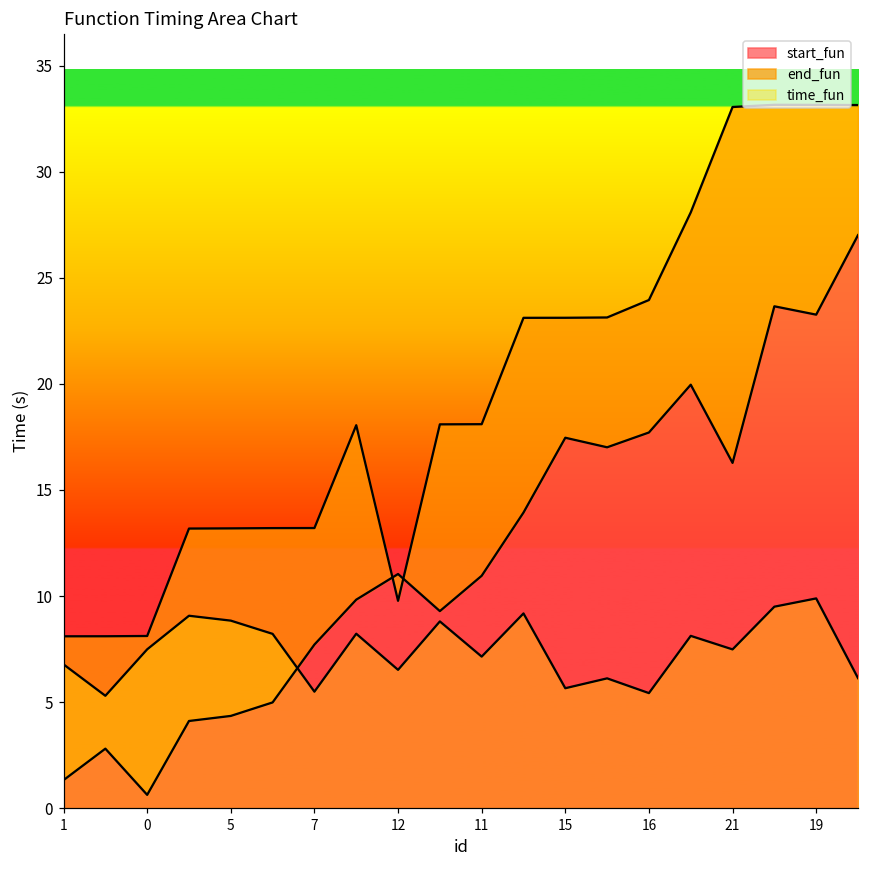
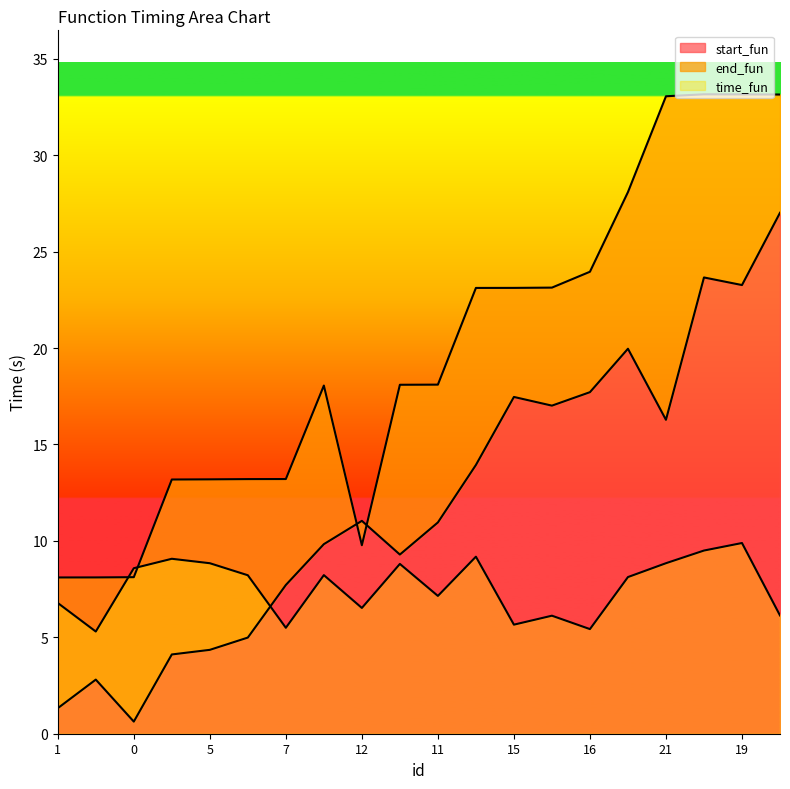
  {
    "start_fun": {
      "0": 0.6,
      "16": 17.7,
      "21": 16.3
    },
    "time_fun": {
-     "0": 7.5,
+     "0": 8.6,
      "12": 6.5,
      "16": 5.4,
-     "21": 7.5
+     "21": 8.8
    }
  }
